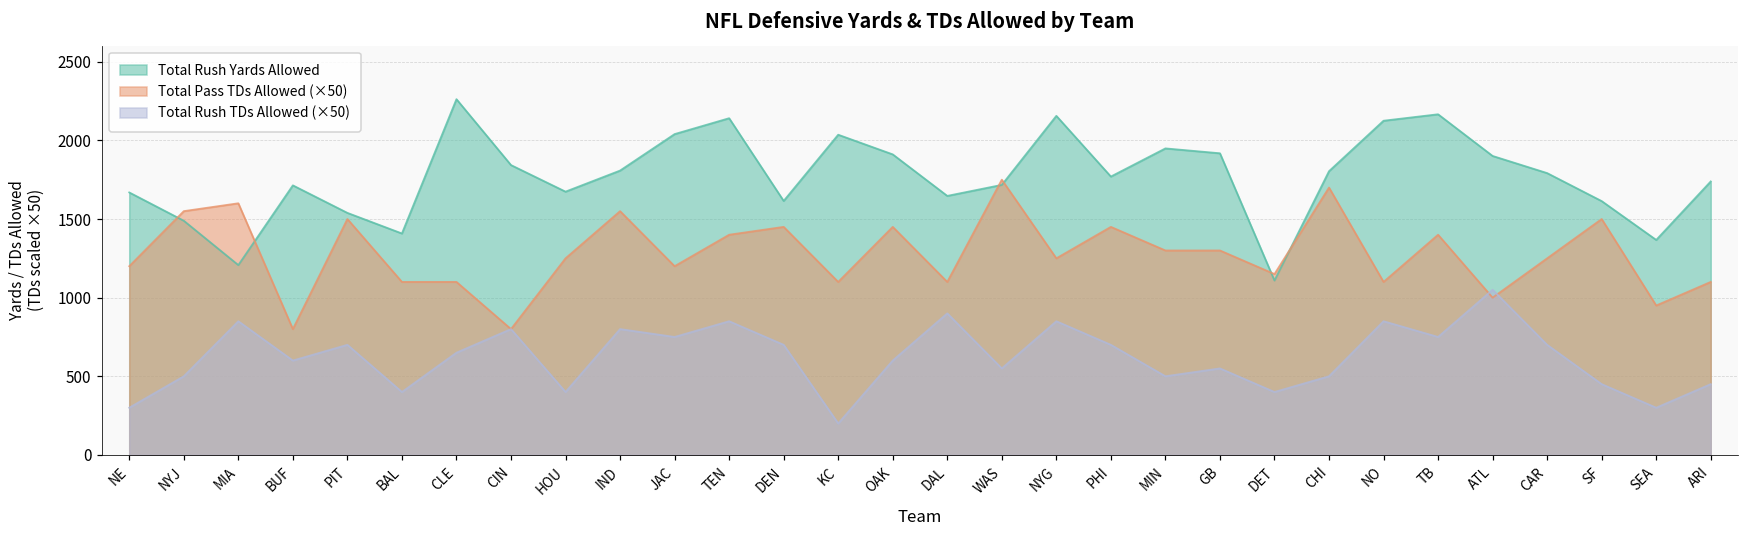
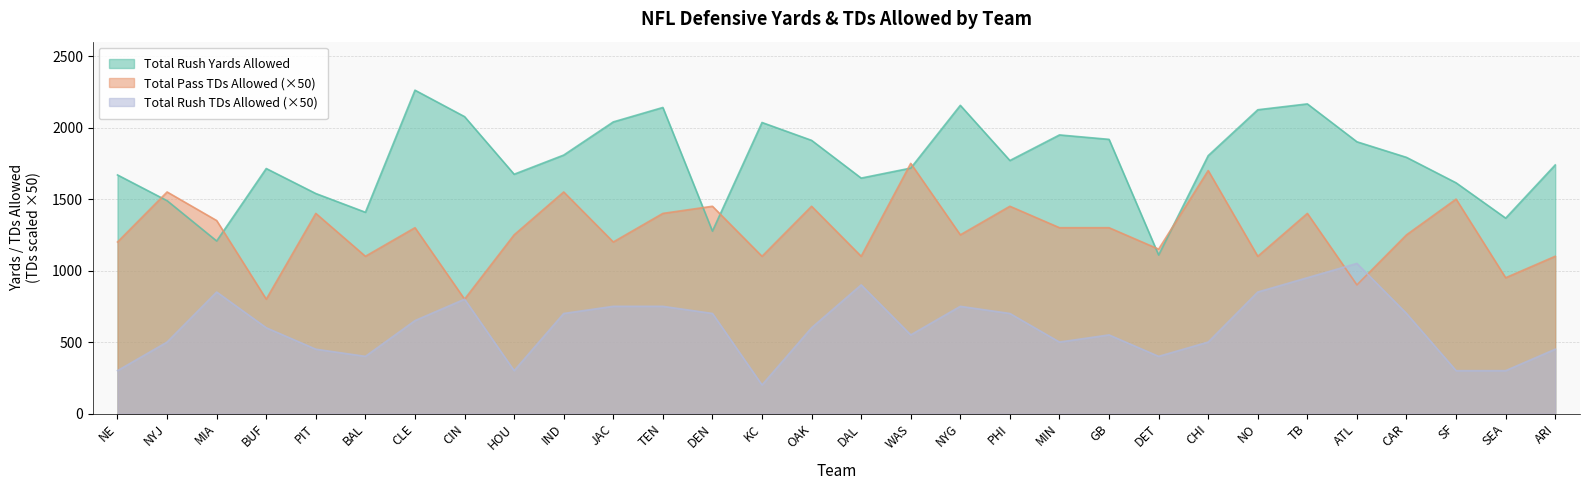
  {
    "Total Rush Yards Allowed": {
      "NE": 1670,
      "NYJ": 1490,
      "MIA": 1210,
      "BUF": 1710,
      "PIT": 1540,
      "BAL": 1410,
      "CLE": 2260,
-     "CIN": 1840,
+     "CIN": 2080,
      "HOU": 1670,
      "IND": 1810,
      "JAC": 2040,
      "TEN": 2140,
-     "DEN": 1620,
+     "DEN": 1280,
      "KC": 2040,
      "OAK": 1910,
      "DAL": 1650,
      "WAS": 1720,
      "NYG": 2160,
      "PHI": 1770,
      "MIN": 1950,
      "GB": 1920,
      "DET": 1110,
      "CHI": 1800,
      "NO": 2130,
      "TB": 2170,
      "ATL": 1900,
      "CAR": 1790,
      "SF": 1610,
      "SEA": 1370,
      "ARI": 1740
    },
    "Total Pass TDs Allowed (×50)": {
      "NE": 1200,
      "NYJ": 1550,
-     "MIA": 1600,
+     "MIA": 1350,
      "BUF": 800,
-     "PIT": 1500,
+     "PIT": 1400,
      "BAL": 1100,
-     "CLE": 1100,
+     "CLE": 1300,
      "HOU": 1250,
      "IND": 1550,
      "JAC": 1200,
      "TEN": 1400,
      "DEN": 1450,
      "KC": 1100,
      "OAK": 1450,
      "DAL": 1100,
      "WAS": 1750,
      "NYG": 1250,
      "PHI": 1450,
      "MIN": 1300,
      "GB": 1300,
      "DET": 1150,
      "CHI": 1700,
      "NO": 1100,
      "TB": 1400,
-     "ATL": 1000,
+     "ATL": 900,
      "CAR": 1250,
      "SF": 1500,
      "SEA": 950,
      "ARI": 1100
    },
    "Total Rush TDs Allowed (×50)": {
      "NE": 300,
      "NYJ": 500,
      "MIA": 850,
      "BUF": 600,
-     "PIT": 700,
+     "PIT": 450,
      "BAL": 400,
      "CLE": 650,
-     "HOU": 400,
-     "IND": 800,
+     "HOU": 300,
+     "IND": 700,
      "JAC": 750,
-     "TEN": 850,
+     "TEN": 750,
      "DEN": 700,
      "KC": 200,
      "OAK": 600,
      "DAL": 900,
      "WAS": 550,
-     "NYG": 850,
+     "NYG": 750,
      "PHI": 700,
      "MIN": 500,
      "GB": 550,
      "DET": 400,
      "CHI": 500,
      "NO": 850,
-     "TB": 750,
+     "TB": 950,
      "ATL": 1050,
      "CAR": 700,
-     "SF": 450,
+     "SF": 300,
      "SEA": 300,
      "ARI": 450
    }
  }
